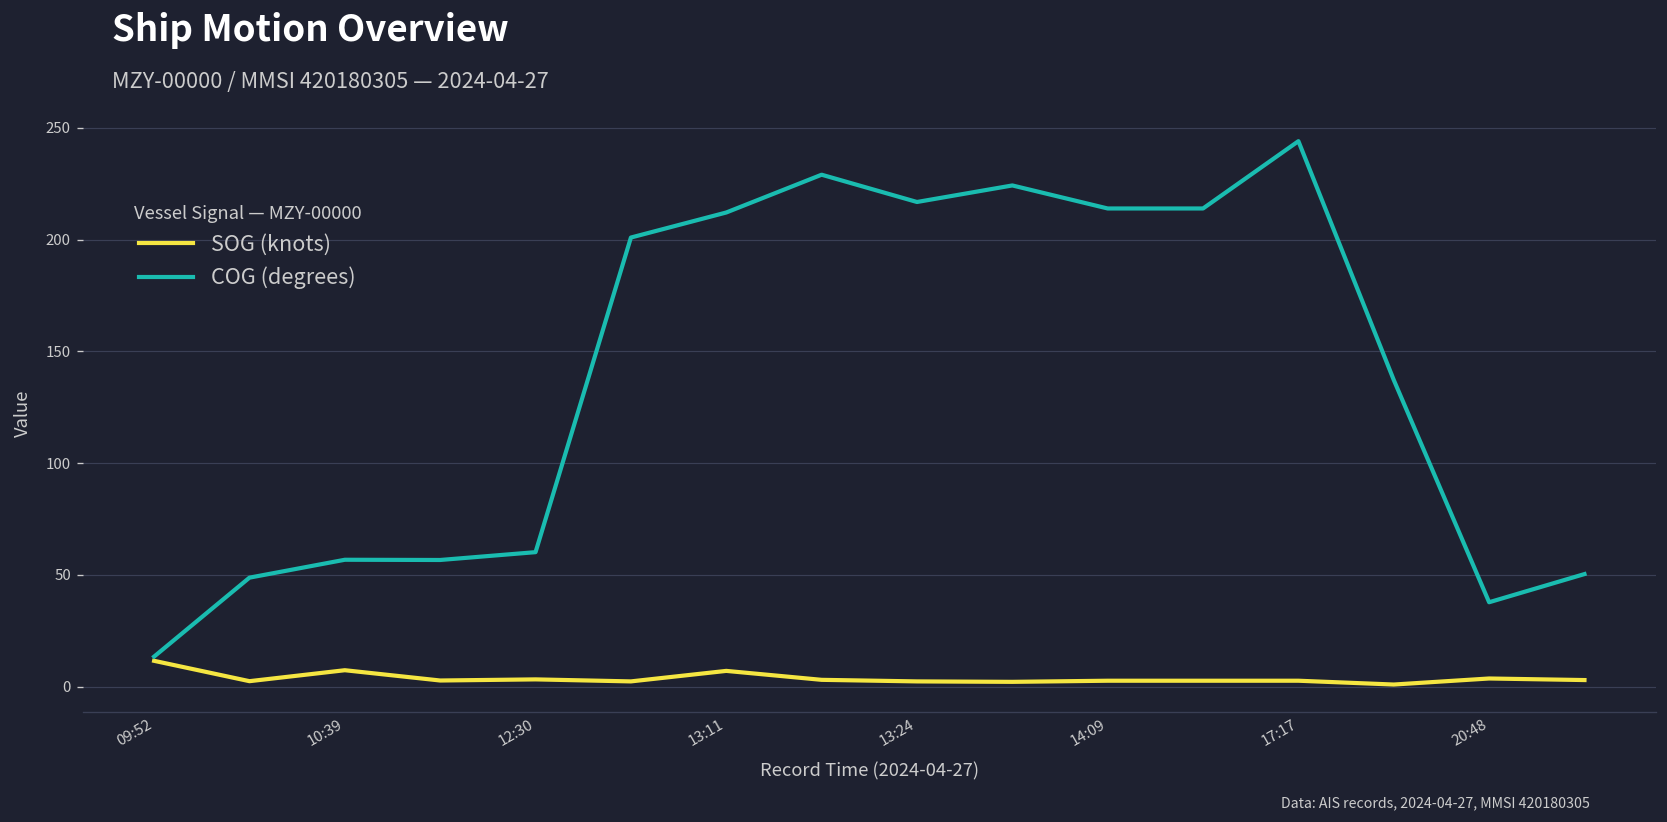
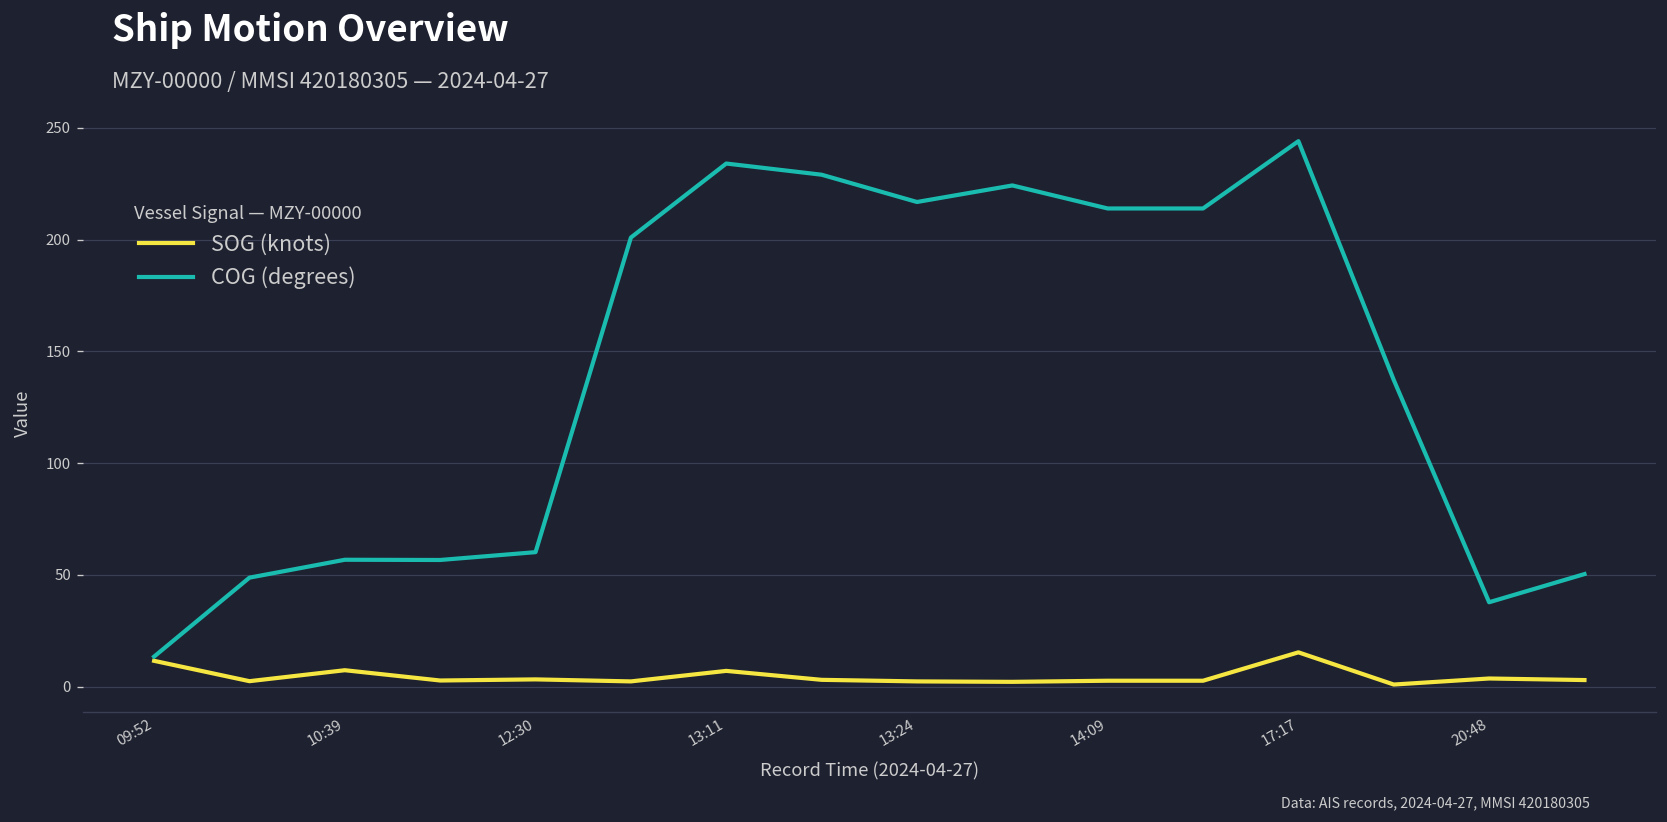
  {
    "SOG (knots)": {
      "09:52": 12,
      "10:39": 7,
      "12:30": 3,
      "13:11": 7,
      "13:24": 2,
      "14:09": 3,
-     "17:17": 3,
+     "17:17": 15,
      "20:48": 4
    },
    "COG (degrees)": {
      "09:52": 14,
      "10:39": 57,
      "12:30": 60,
-     "13:11": 212,
+     "13:11": 234,
      "13:24": 217,
      "14:09": 214,
      "17:17": 244,
      "20:48": 38
    }
  }
